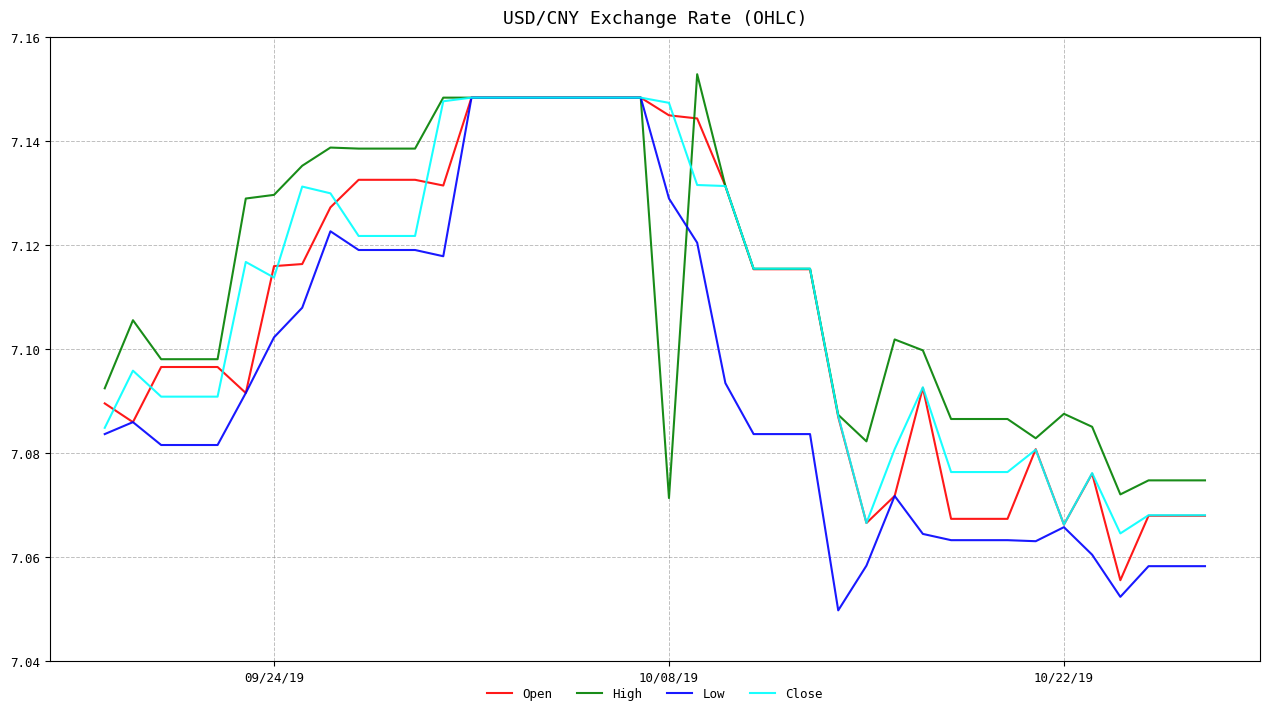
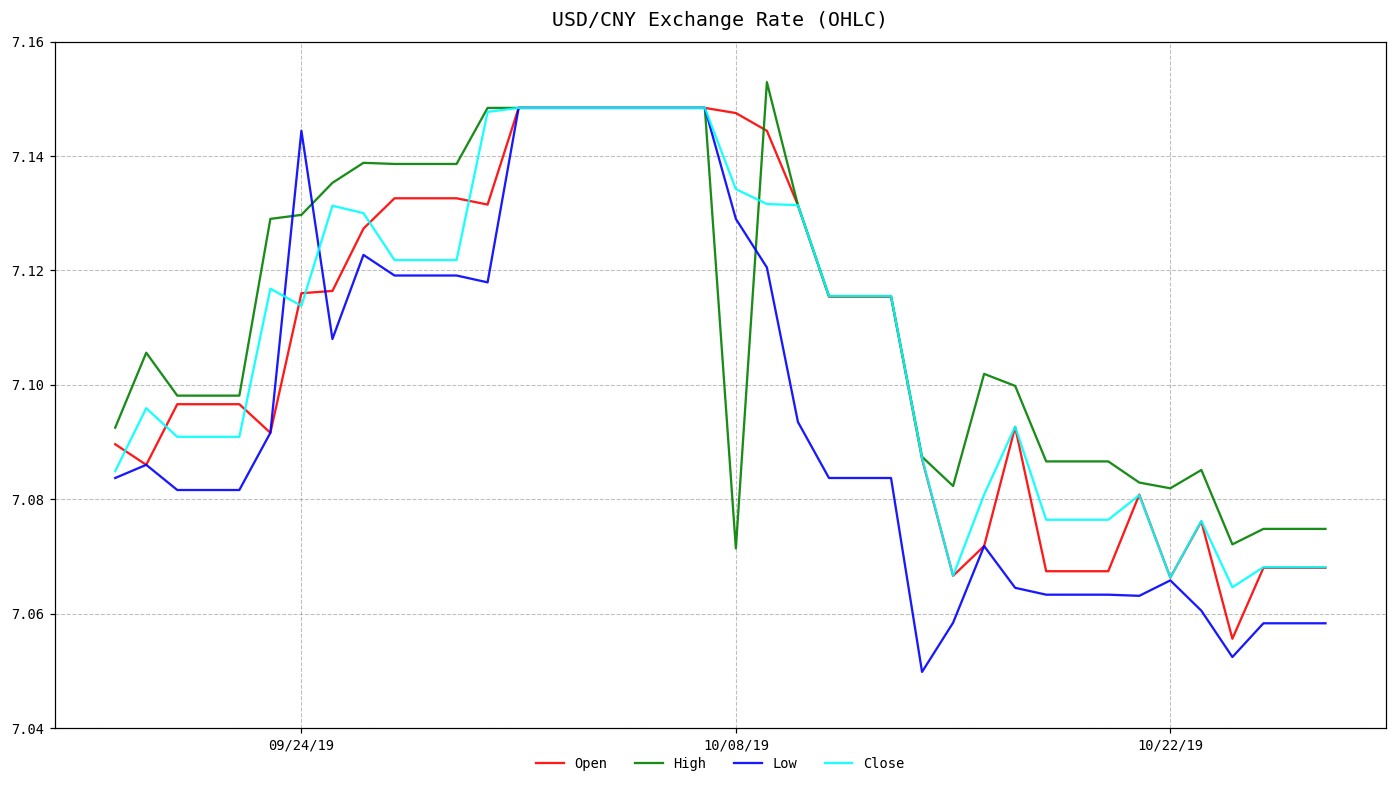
  {
    "Open": {
      "09/24/19": 7.116,
-     "10/08/19": 7.145
+     "10/08/19": 7.148
    },
    "High": {
      "09/24/19": 7.130,
      "10/08/19": 7.071,
-     "10/22/19": 7.088
+     "10/22/19": 7.082
    },
    "Low": {
-     "09/24/19": 7.102,
+     "09/24/19": 7.144,
      "10/08/19": 7.129,
      "10/22/19": 7.066
    },
    "Close": {
      "09/24/19": 7.114,
-     "10/08/19": 7.147
+     "10/08/19": 7.134
    }
  }
